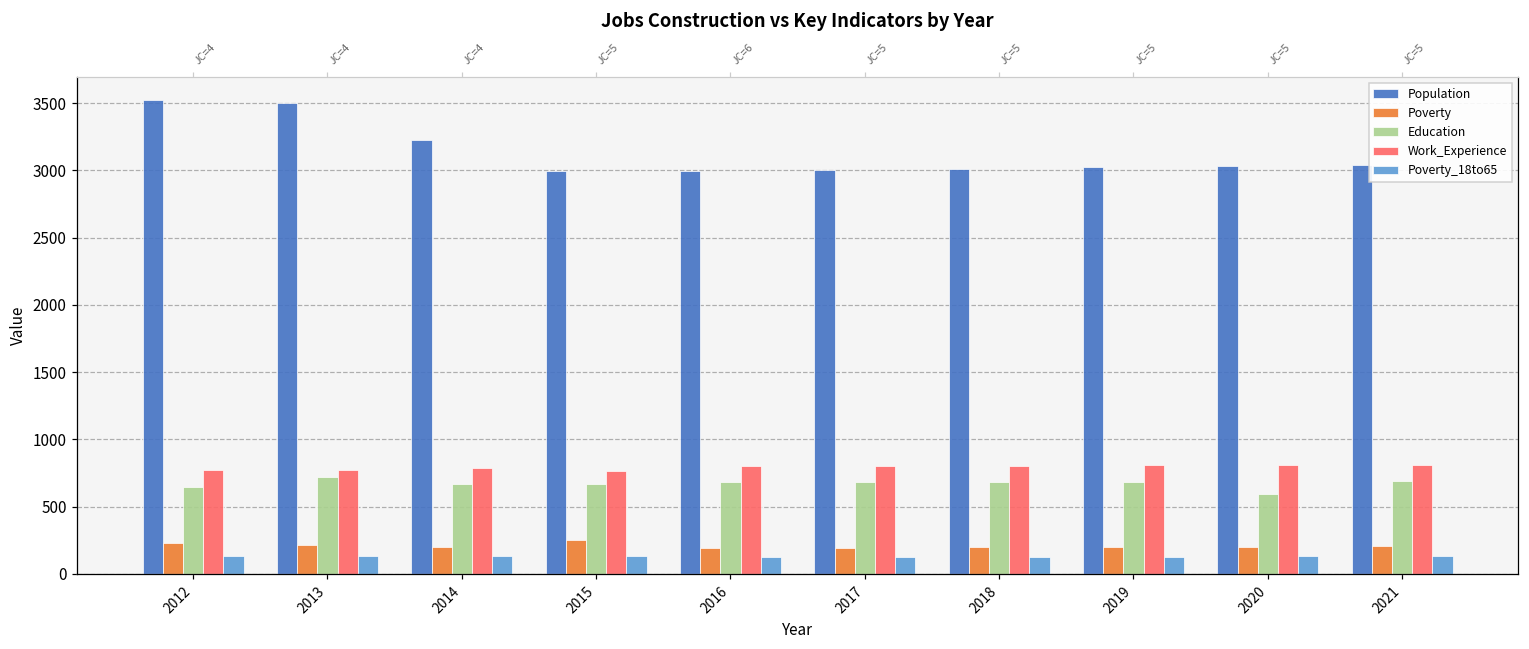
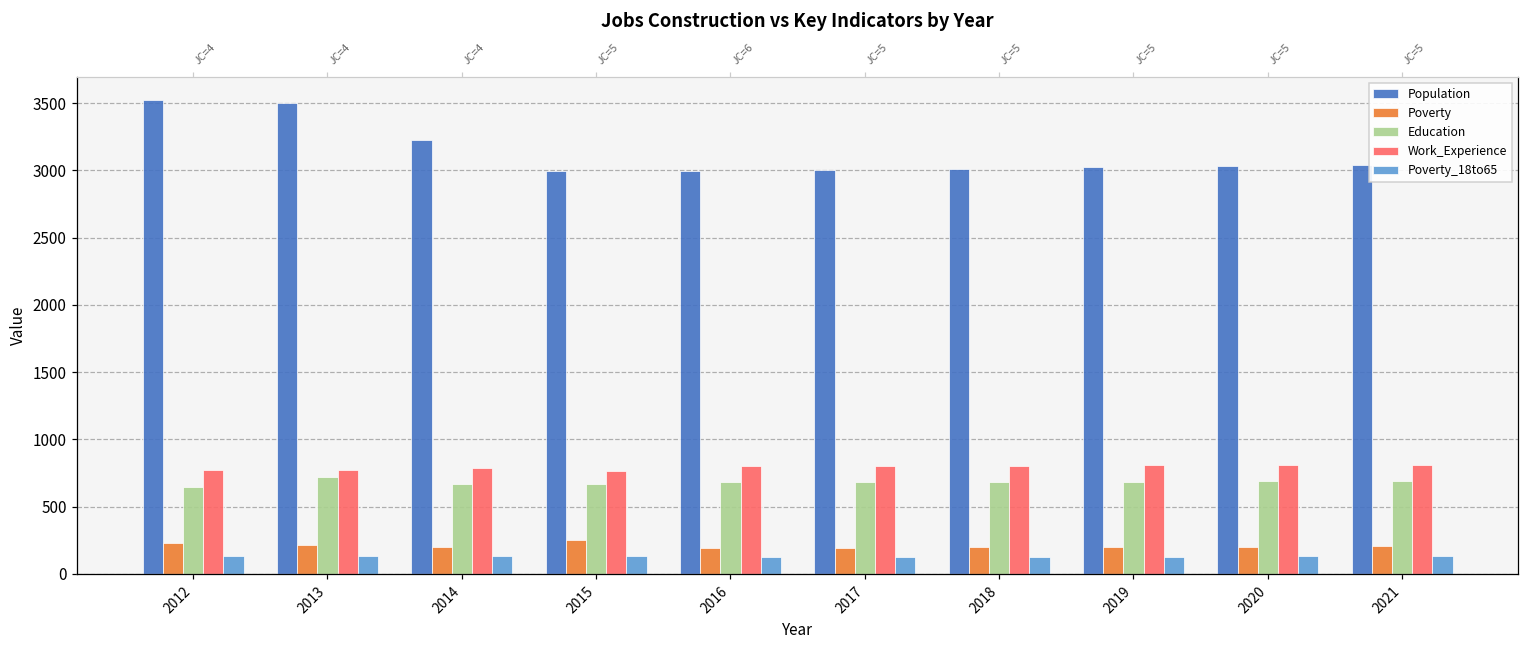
  {
    "Education": {
      "2012": 640,
      "2013": 720,
      "2014": 670,
      "2015": 670,
      "2016": 680,
      "2017": 680,
      "2018": 680,
      "2019": 690,
-     "2020": 590,
+     "2020": 690,
      "2021": 690
    }
  }
